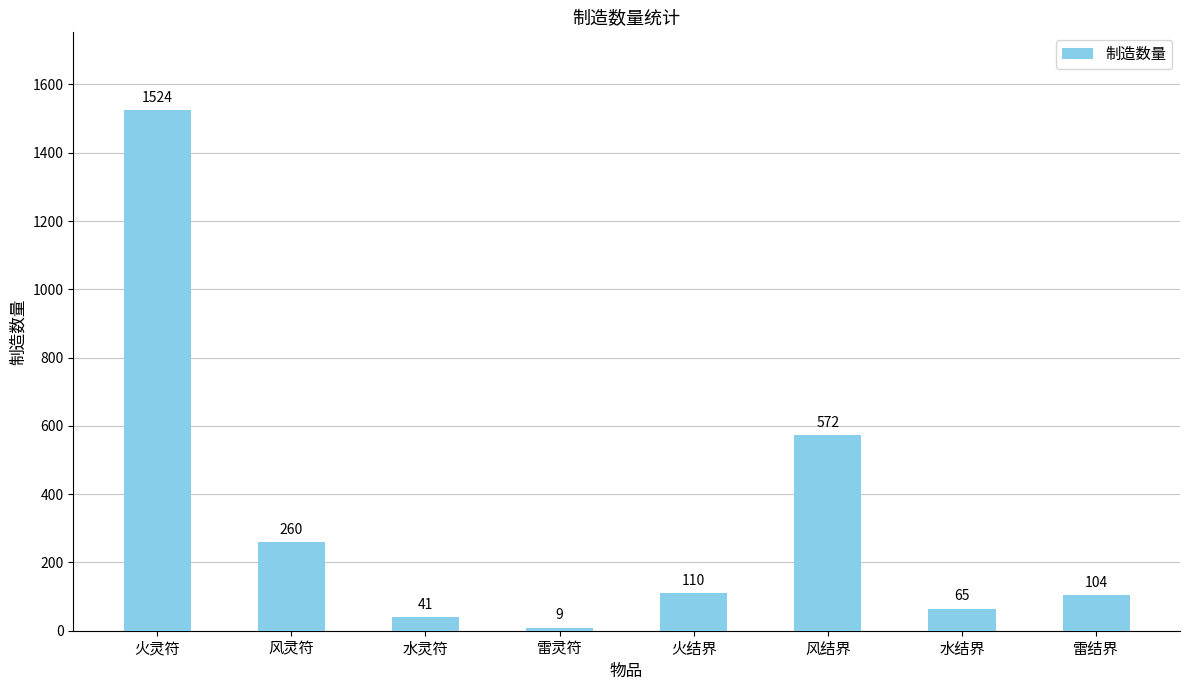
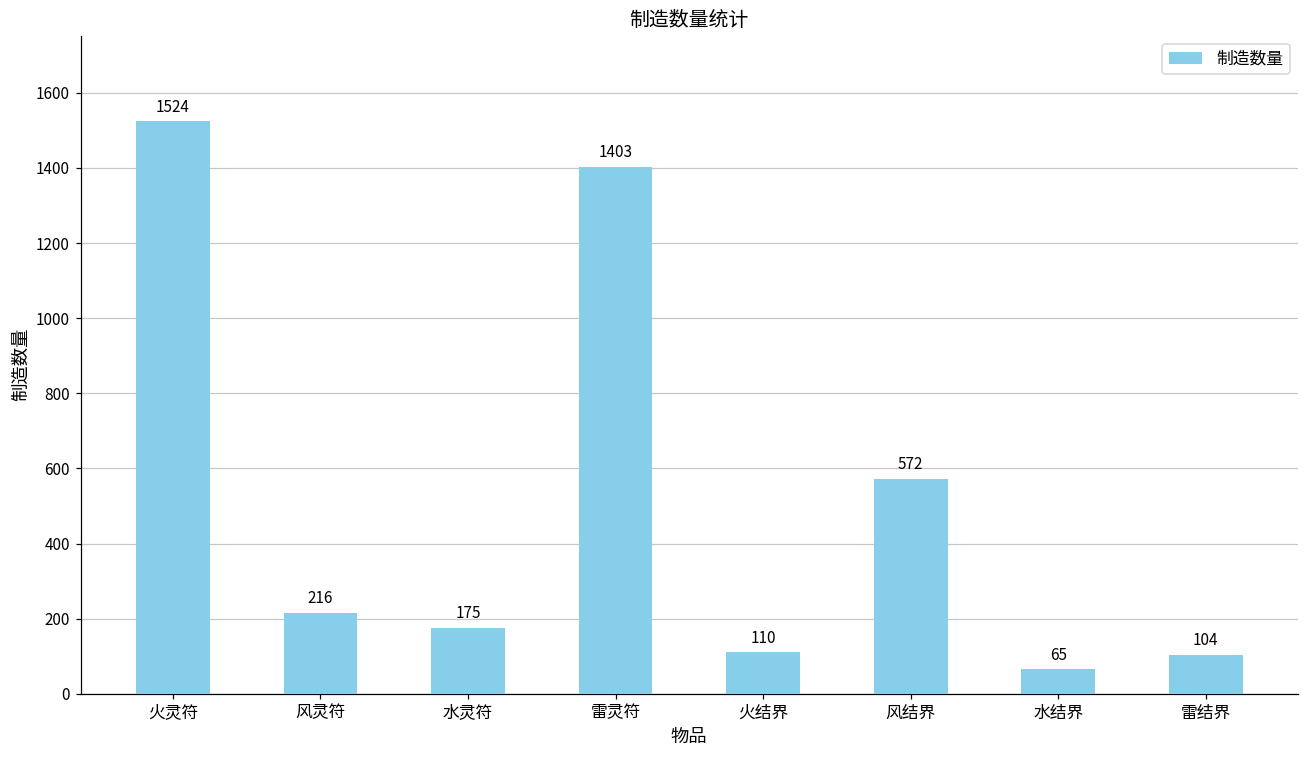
  {
    "火灵符": 1524,
-   "风灵符": 260,
-   "水灵符": 41,
-   "雷灵符": 9,
+   "风灵符": 216,
+   "水灵符": 175,
+   "雷灵符": 1403,
    "火结界": 110,
    "风结界": 572,
    "水结界": 65,
    "雷结界": 104
  }
